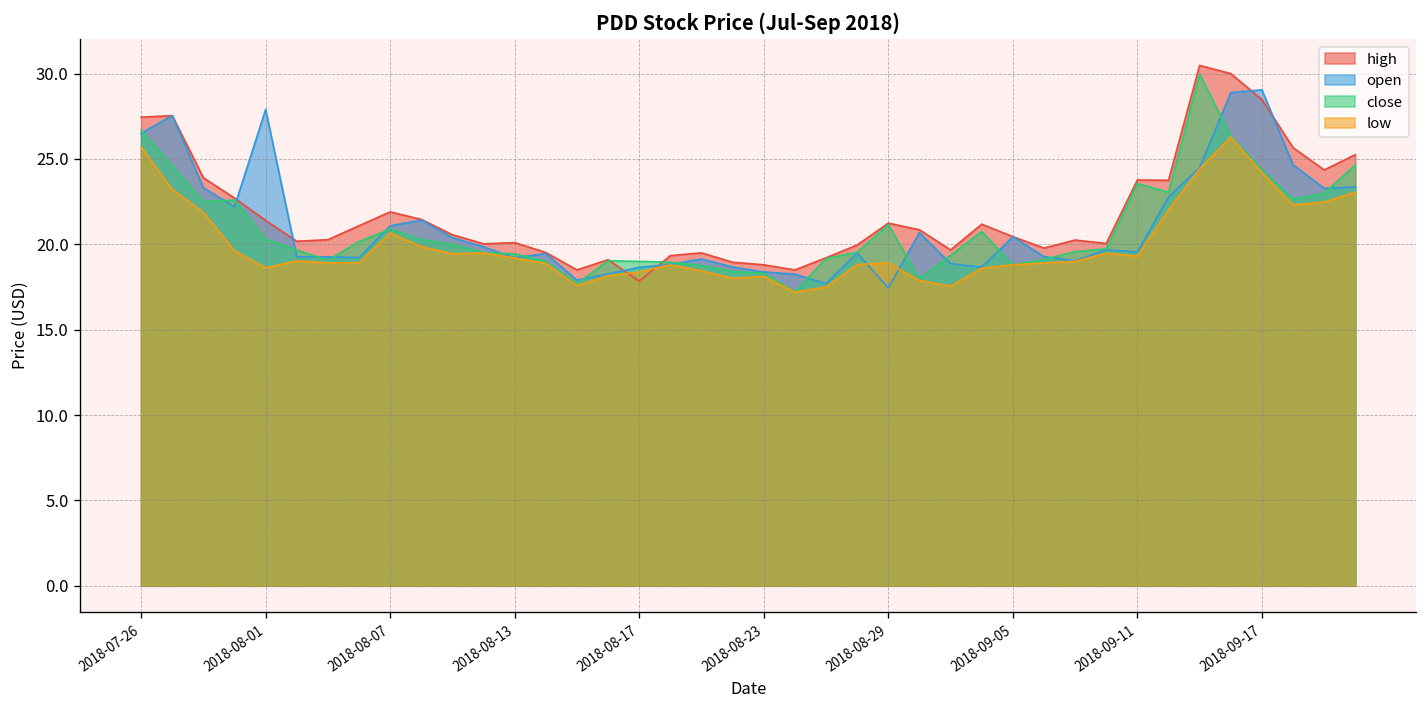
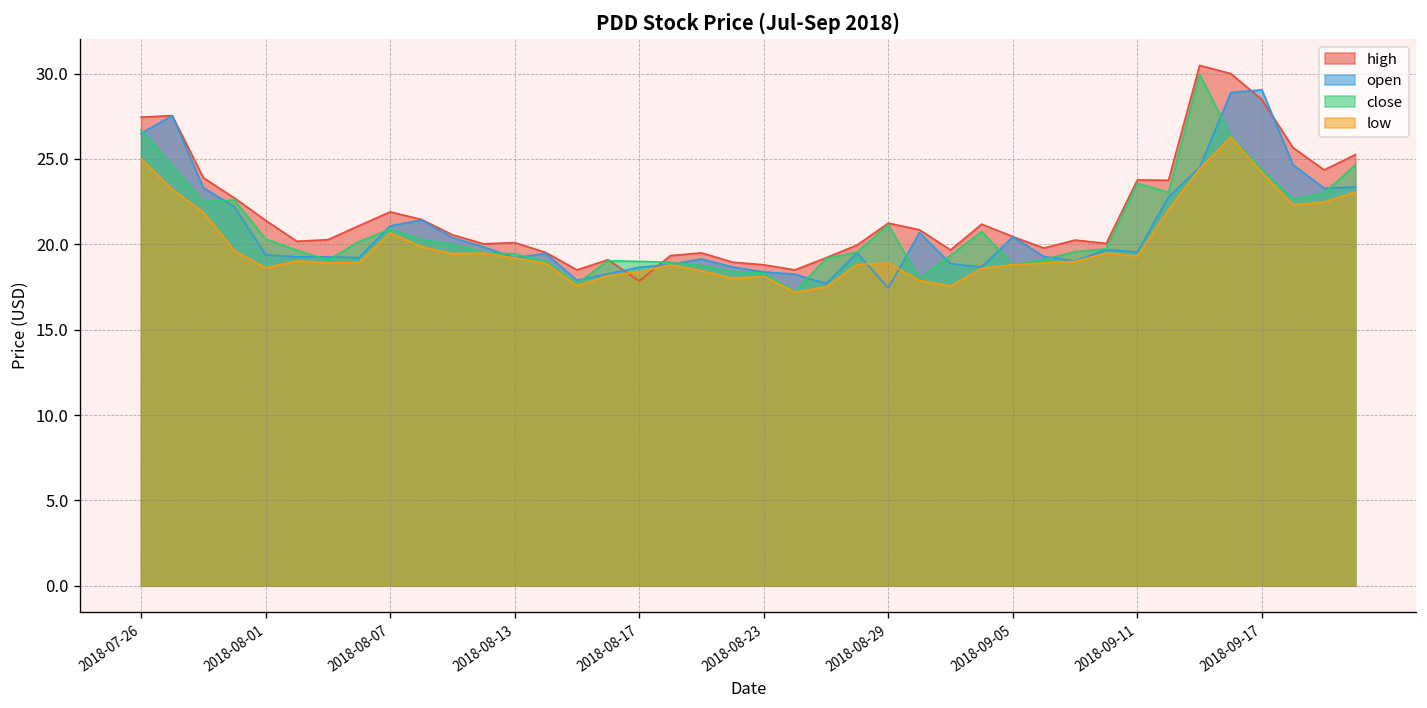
  {
    "high": {
      "2018-07-26": 27.5,
      "2018-08-01": 21.4,
      "2018-08-07": 21.9,
      "2018-08-13": 20.1,
      "2018-08-17": 17.8,
      "2018-08-23": 18.8,
      "2018-09-11": 23.8,
      "2018-09-17": 28.5
    },
    "open": {
      "2018-07-26": 26.5,
-     "2018-08-01": 27.9,
+     "2018-08-01": 19.4,
      "2018-08-07": 21.1,
      "2018-08-17": 18.7,
      "2018-08-29": 17.4,
      "2018-09-11": 19.6,
      "2018-09-17": 29.1
    },
    "close": {
      "2018-07-26": 26.7,
      "2018-08-01": 20.3,
      "2018-08-07": 20.9,
      "2018-08-13": 19.4,
      "2018-08-17": 19.0,
      "2018-09-11": 23.6
    },
    "low": {
-     "2018-07-26": 25.7,
+     "2018-07-26": 25.0,
      "2018-08-01": 18.6,
      "2018-08-07": 20.7,
      "2018-08-17": 18.4,
      "2018-08-23": 18.1,
      "2018-08-29": 18.9,
      "2018-09-11": 19.3
    }
  }
